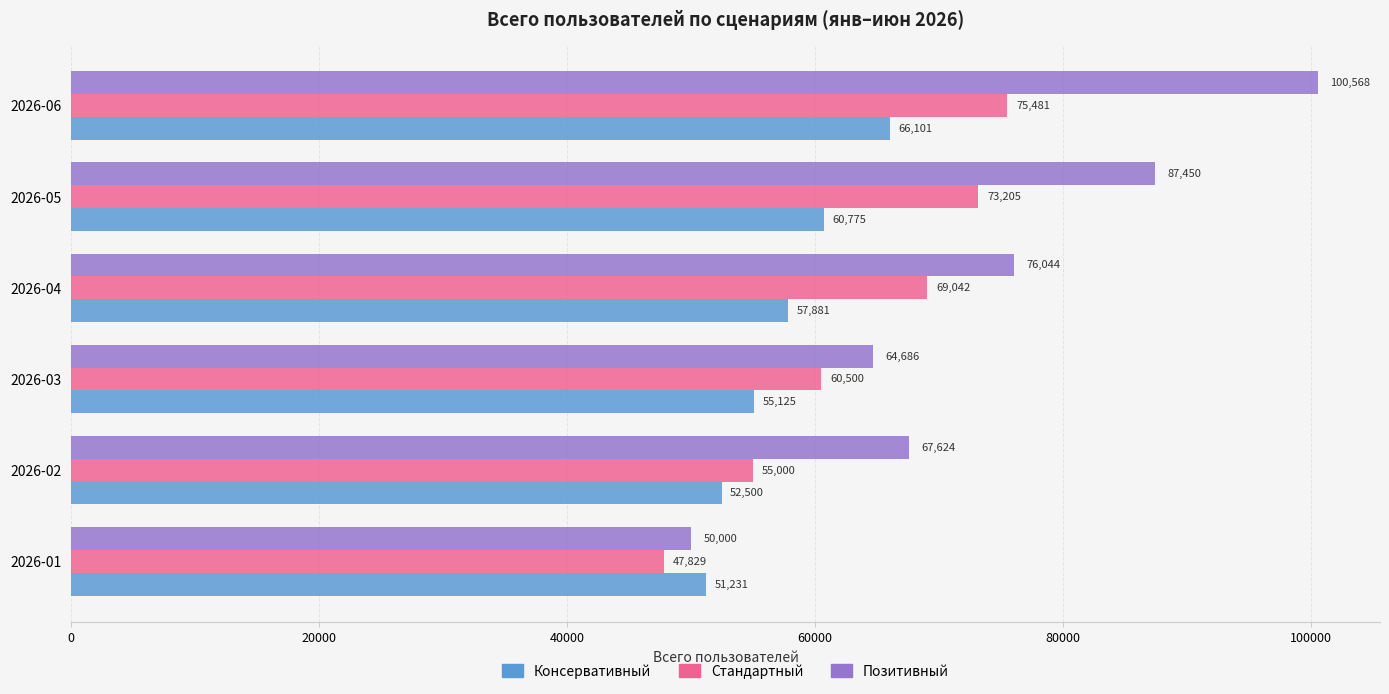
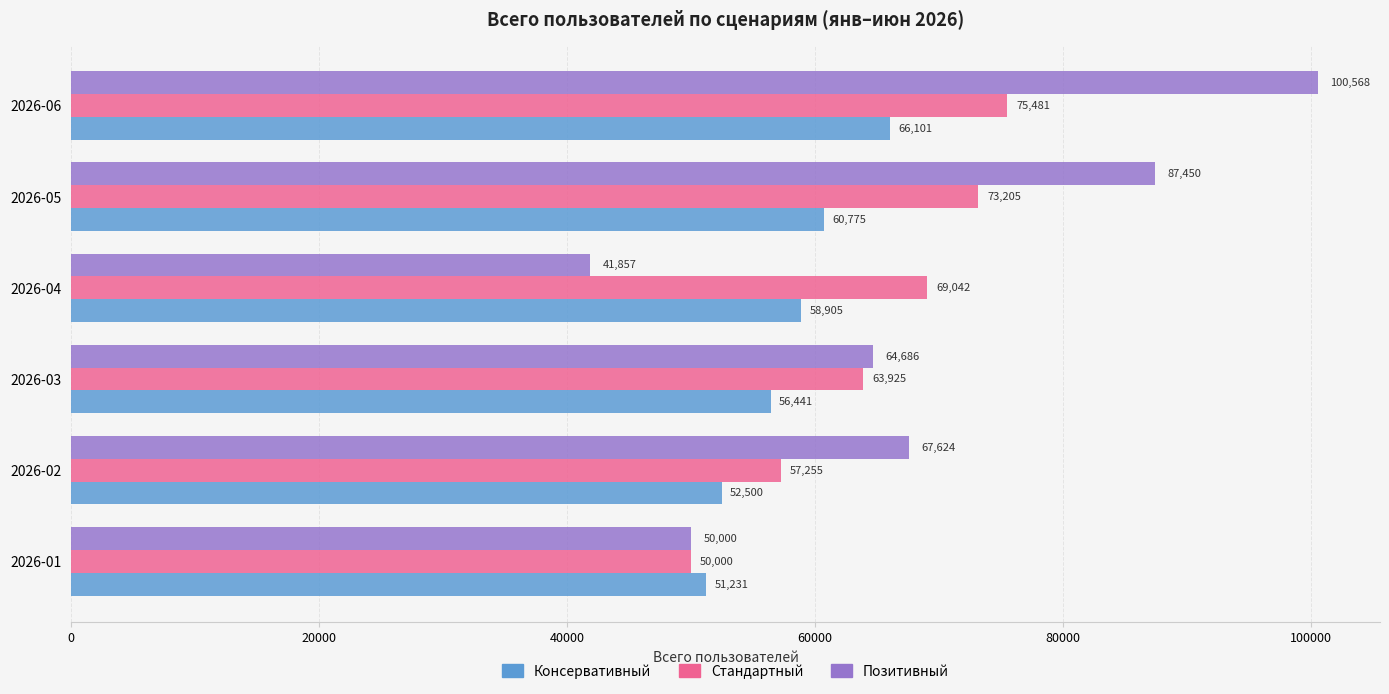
  {
    "Консервативный": {
      "2026-06": "66,101",
      "2026-05": "60,775",
-     "2026-04": "57,881",
-     "2026-03": "55,125",
+     "2026-04": "58,905",
+     "2026-03": "56,441",
      "2026-02": "52,500",
      "2026-01": "51,231"
    },
    "Стандартный": {
      "2026-06": "75,481",
      "2026-05": "73,205",
      "2026-04": "69,042",
-     "2026-03": "60,500",
-     "2026-02": "55,000",
-     "2026-01": "47,829"
+     "2026-03": "63,925",
+     "2026-02": "57,255",
+     "2026-01": "50,000"
    },
    "Позитивный": {
      "2026-06": "100,568",
      "2026-05": "87,450",
-     "2026-04": "76,044",
+     "2026-04": "41,857",
      "2026-03": "64,686",
      "2026-02": "67,624",
      "2026-01": "50,000"
    }
  }
